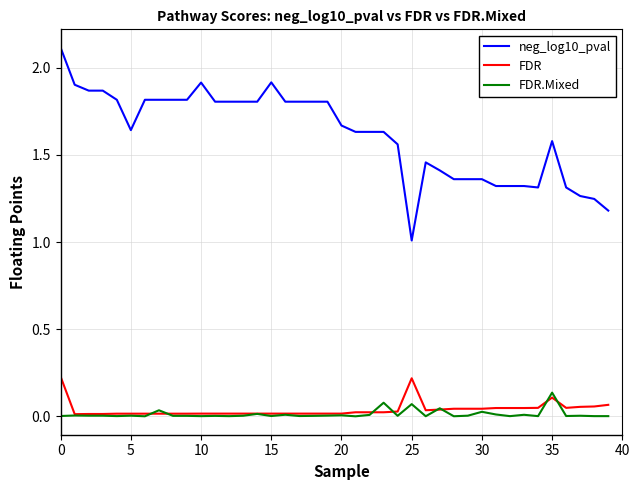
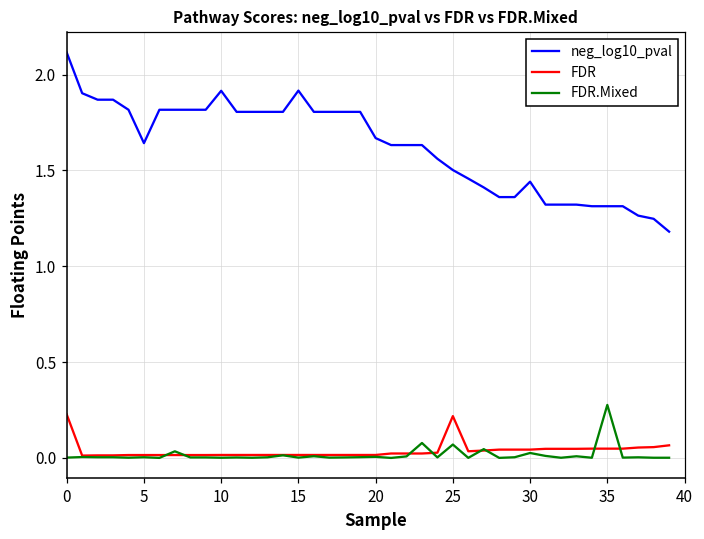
  {
    "neg_log10_pval": {
      "0": 2.11,
      "5": 1.64,
      "10": 1.92,
      "15": 1.92,
      "20": 1.67,
-     "25": 1.01,
-     "30": 1.36,
-     "35": 1.58
+     "25": 1.50,
+     "30": 1.44,
+     "35": 1.31
    },
    "FDR": {
      "0": 0.23,
      "25": 0.22,
      "30": 0.04,
-     "35": 0.11
+     "35": 0.05
    },
    "FDR.Mixed": {
      "0": 0.00,
      "25": 0.07,
      "30": 0.03,
-     "35": 0.14
+     "35": 0.28
    }
  }
